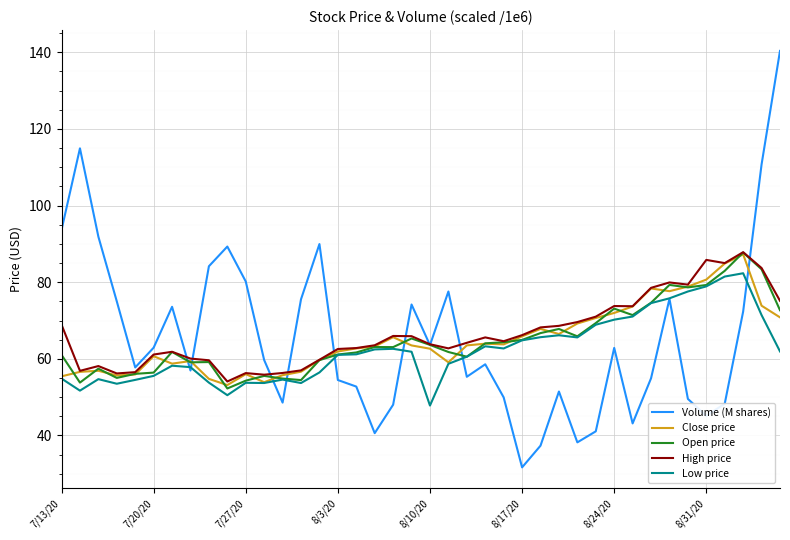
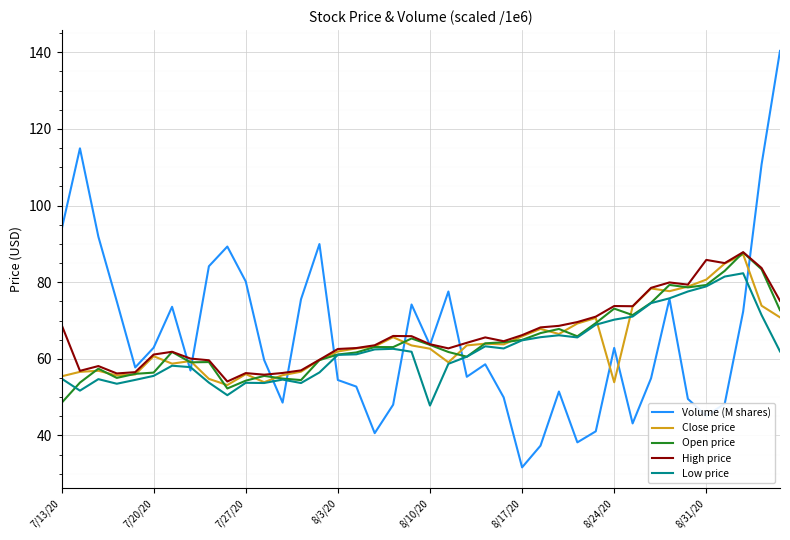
  {
    "Volume (M shares)": {
      "7/13/20": 94,
      "7/20/20": 63,
      "7/27/20": 80,
      "8/3/20": 54,
      "8/17/20": 32,
      "8/24/20": 63
    },
    "Close price": {
      "8/10/20": 63,
-     "8/24/20": 72,
+     "8/24/20": 54,
      "8/31/20": 81
    },
    "Open price": {
-     "7/13/20": 61,
+     "7/13/20": 48,
      "7/20/20": 56,
      "8/24/20": 73
    },
    "High price": {
      "7/13/20": 69,
      "8/24/20": 74,
      "8/31/20": 86
    },
    "Low price": {
      "7/20/20": 56,
      "8/10/20": 48,
      "8/24/20": 70
    }
  }
